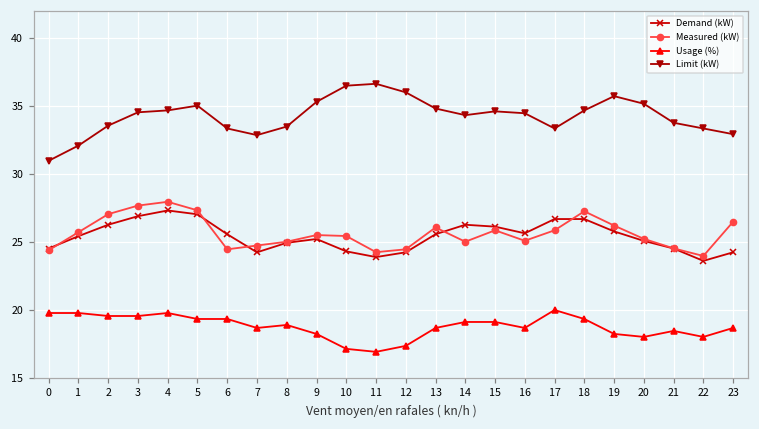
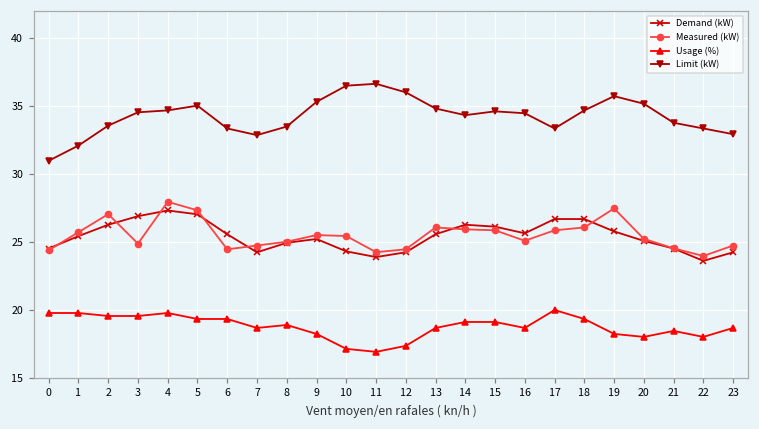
  {
    "Measured (kW)": {
      "1": 25.7,
      "2": 27.0,
-     "3": 27.7,
+     "3": 24.9,
      "4": 28.0,
      "5": 27.3,
      "6": 24.5,
      "7": 24.7,
      "9": 25.5,
      "10": 25.4,
      "11": 24.2,
      "12": 24.5,
      "13": 26.1,
-     "14": 25.0,
+     "14": 25.9,
      "15": 25.9,
      "16": 25.1,
      "17": 25.9,
-     "18": 27.3,
-     "19": 26.2,
+     "18": 26.1,
+     "19": 27.5,
      "22": 24.0,
-     "23": 26.5
+     "23": 24.7
    }
  }
